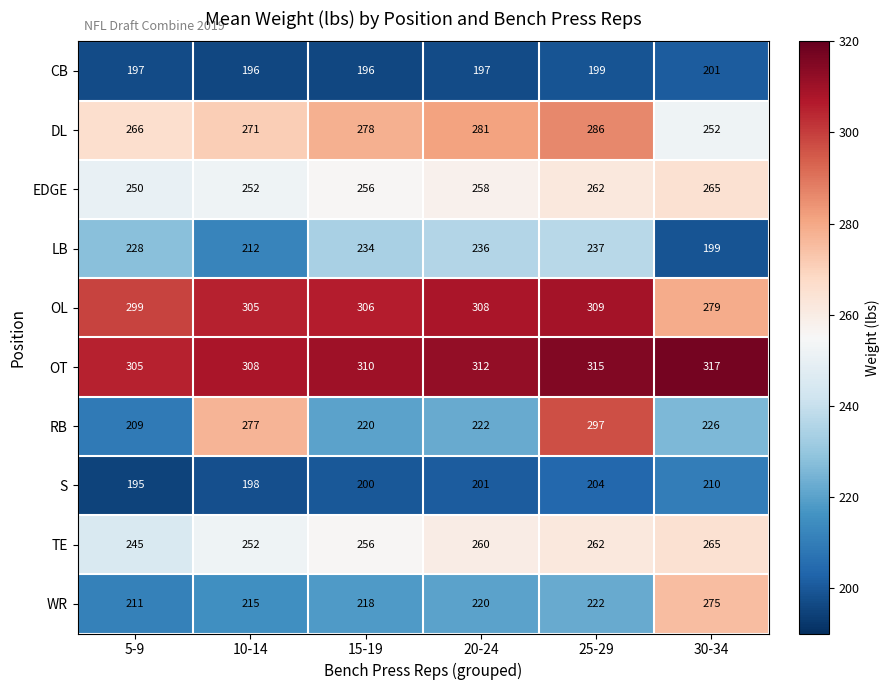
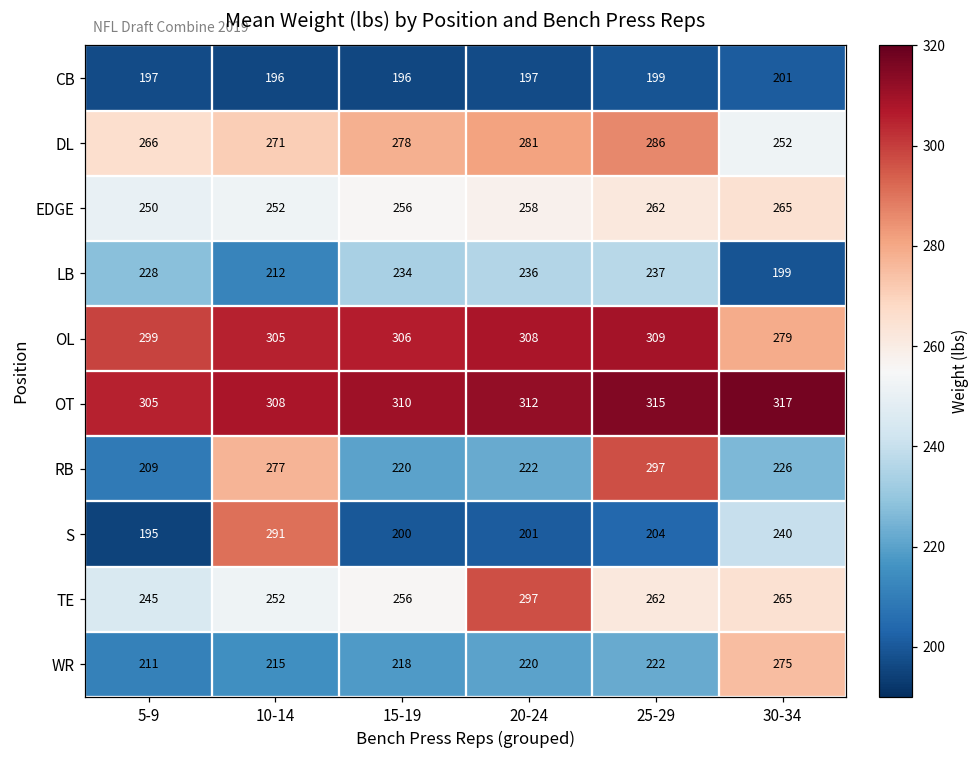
  {
    "CB": {
      "5-9": 197,
      "10-14": 196,
      "15-19": 196,
      "20-24": 197,
      "25-29": 199,
      "30-34": 201
    },
    "DL": {
      "5-9": 266,
      "10-14": 271,
      "15-19": 278,
      "20-24": 281,
      "25-29": 286,
      "30-34": 252
    },
    "EDGE": {
      "5-9": 250,
      "10-14": 252,
      "15-19": 256,
      "20-24": 258,
      "25-29": 262,
      "30-34": 265
    },
    "LB": {
      "5-9": 228,
      "10-14": 212,
      "15-19": 234,
      "20-24": 236,
      "25-29": 237,
      "30-34": 199
    },
    "OL": {
      "5-9": 299,
      "10-14": 305,
      "15-19": 306,
      "20-24": 308,
      "25-29": 309,
      "30-34": 279
    },
    "OT": {
      "5-9": 305,
      "10-14": 308,
      "15-19": 310,
      "20-24": 312,
      "25-29": 315,
      "30-34": 317
    },
    "RB": {
      "5-9": 209,
      "10-14": 277,
      "15-19": 220,
      "20-24": 222,
      "25-29": 297,
      "30-34": 226
    },
    "S": {
      "5-9": 195,
-     "10-14": 198,
+     "10-14": 291,
      "15-19": 200,
      "20-24": 201,
      "25-29": 204,
-     "30-34": 210
+     "30-34": 240
    },
    "TE": {
      "5-9": 245,
      "10-14": 252,
      "15-19": 256,
-     "20-24": 260,
+     "20-24": 297,
      "25-29": 262,
      "30-34": 265
    },
    "WR": {
      "5-9": 211,
      "10-14": 215,
      "15-19": 218,
      "20-24": 220,
      "25-29": 222,
      "30-34": 275
    }
  }
